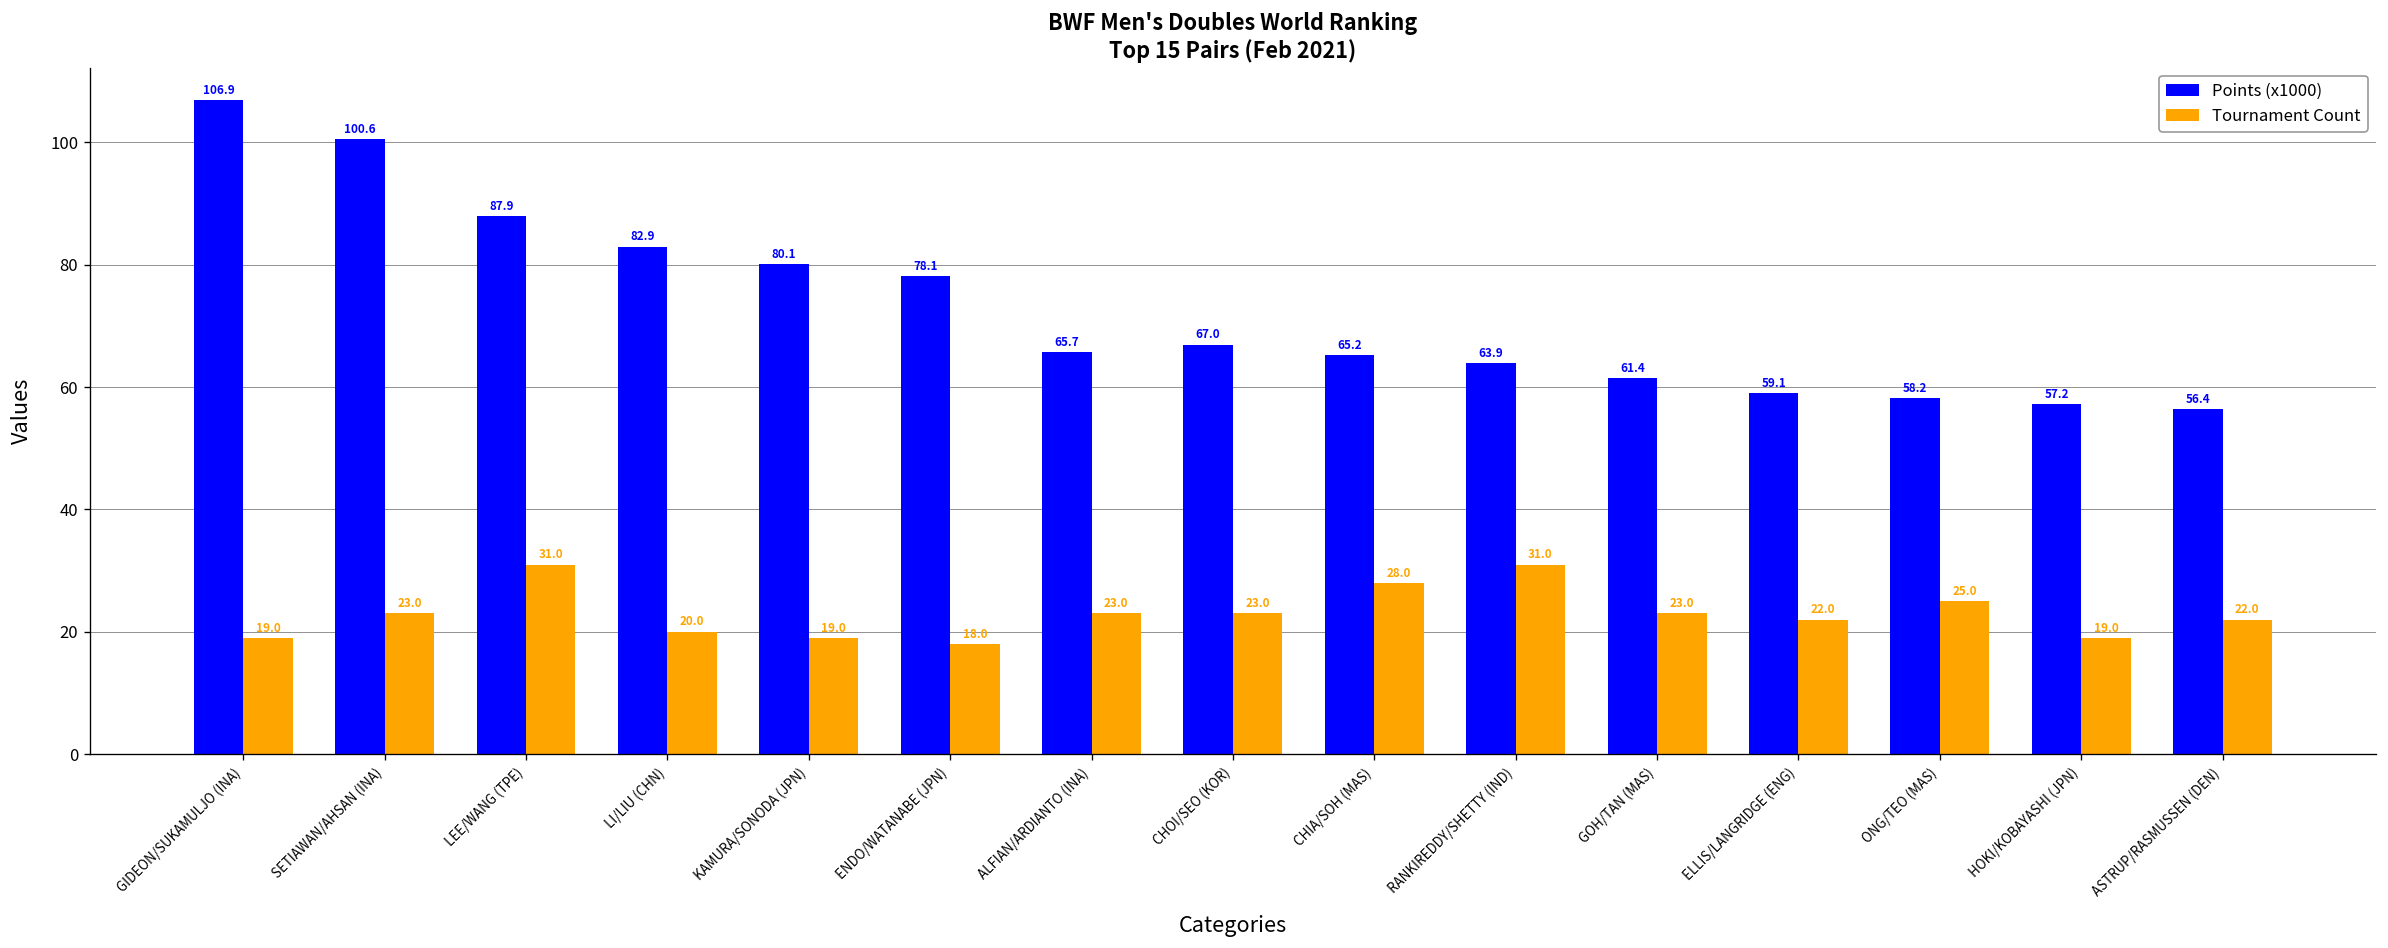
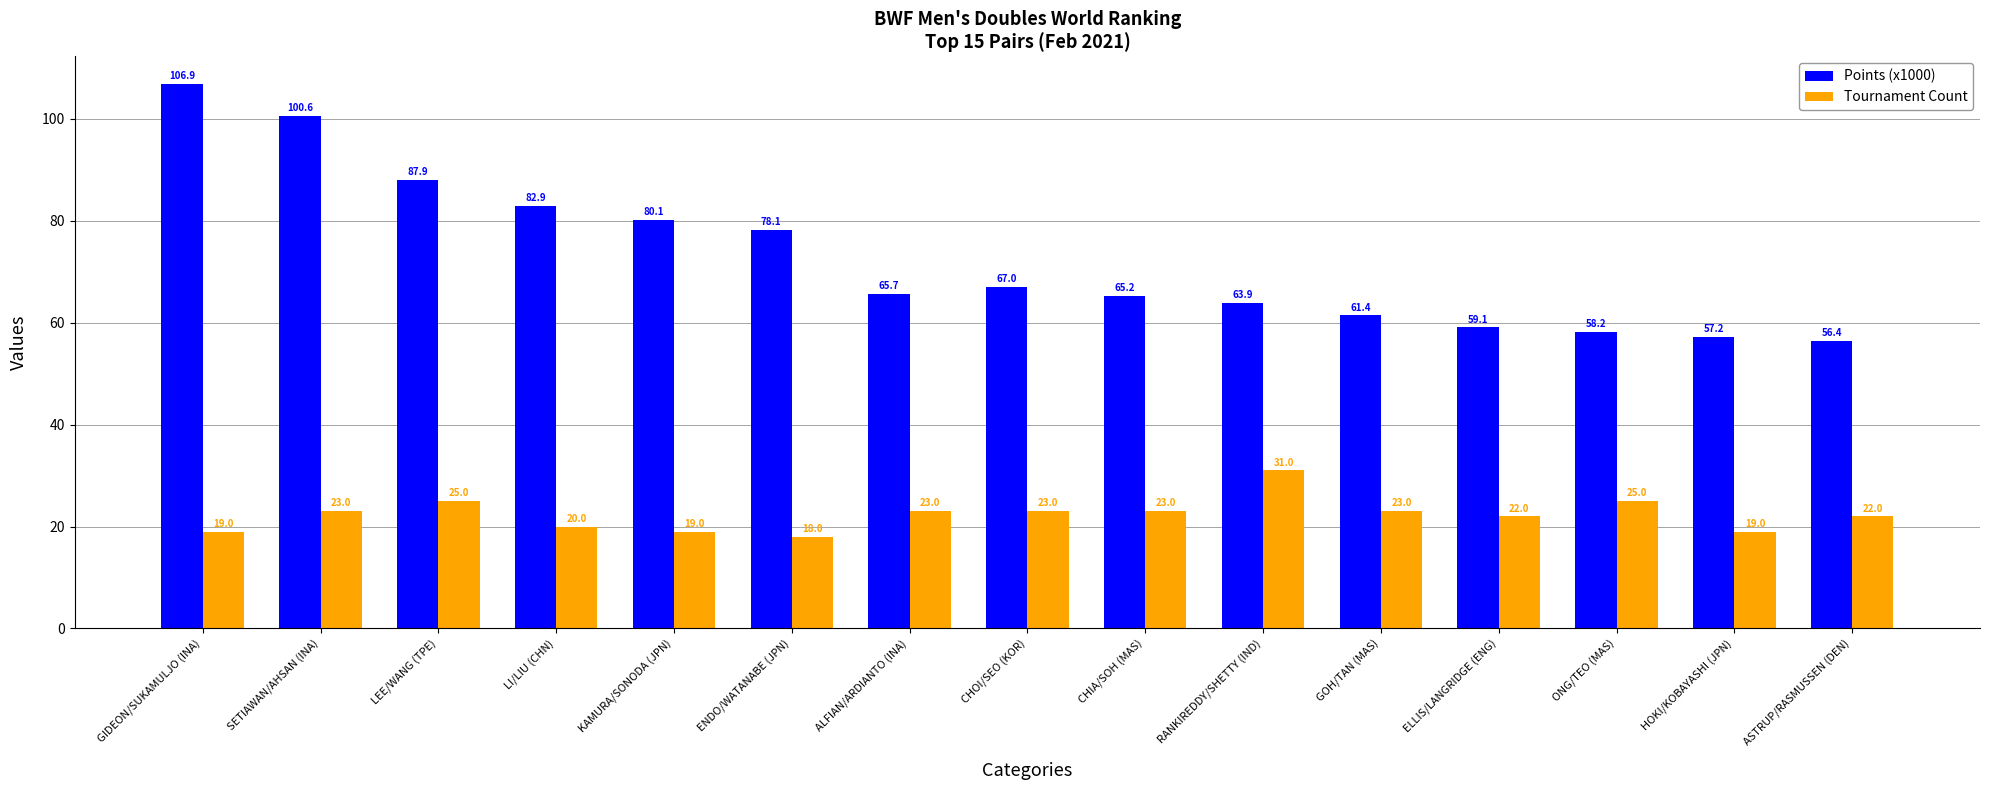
  {
    "Points (x1000)": {
      "GIDEON/SUKAMULJO (INA)": 106.9,
      "SETIAWAN/AHSAN (INA)": 100.6,
      "LEE/WANG (TPE)": 87.9,
      "LI/LIU (CHN)": 82.9,
      "KAMURA/SONODA (JPN)": 80.1,
      "ENDO/WATANABE (JPN)": 78.1,
      "ALFIAN/ARDIANTO (INA)": 65.7,
      "CHOI/SEO (KOR)": 67.0,
      "CHIA/SOH (MAS)": 65.2,
      "RANKIREDDY/SHETTY (IND)": 63.9,
      "GOH/TAN (MAS)": 61.4,
      "ELLIS/LANGRIDGE (ENG)": 59.1,
      "ONG/TEO (MAS)": 58.2,
      "HOKI/KOBAYASHI (JPN)": 57.2,
      "ASTRUP/RASMUSSEN (DEN)": 56.4
    },
    "Tournament Count": {
      "GIDEON/SUKAMULJO (INA)": 19.0,
      "SETIAWAN/AHSAN (INA)": 23.0,
-     "LEE/WANG (TPE)": 31.0,
+     "LEE/WANG (TPE)": 25.0,
      "LI/LIU (CHN)": 20.0,
      "KAMURA/SONODA (JPN)": 19.0,
      "ENDO/WATANABE (JPN)": 18.0,
      "ALFIAN/ARDIANTO (INA)": 23.0,
      "CHOI/SEO (KOR)": 23.0,
-     "CHIA/SOH (MAS)": 28.0,
+     "CHIA/SOH (MAS)": 23.0,
      "RANKIREDDY/SHETTY (IND)": 31.0,
      "GOH/TAN (MAS)": 23.0,
      "ELLIS/LANGRIDGE (ENG)": 22.0,
      "ONG/TEO (MAS)": 25.0,
      "HOKI/KOBAYASHI (JPN)": 19.0,
      "ASTRUP/RASMUSSEN (DEN)": 22.0
    }
  }
